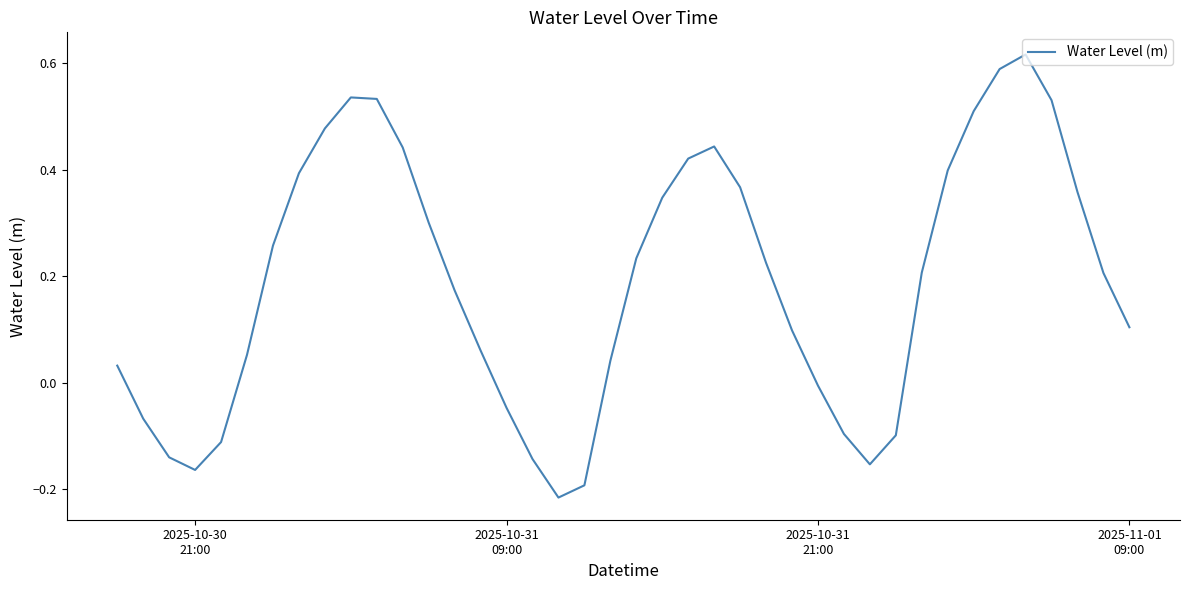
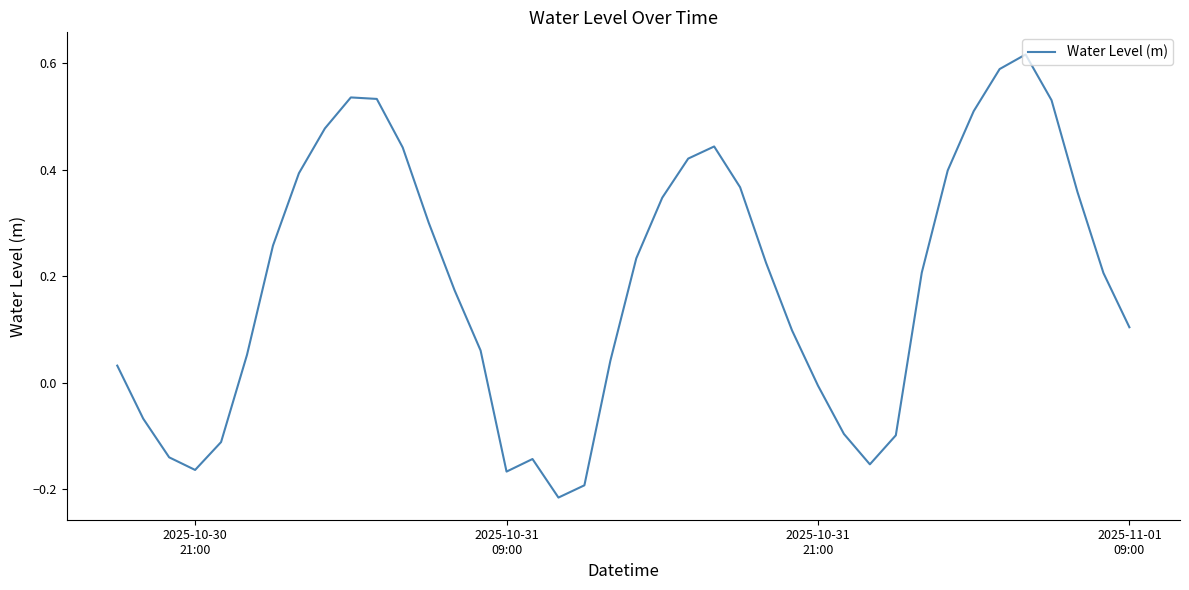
  {
    "2025-10-30 21:00": -0.16,
-   "2025-10-31 09:00": -0.05,
+   "2025-10-31 09:00": -0.17,
    "2025-10-31 21:00": -0.01,
    "2025-11-01 09:00": 0.10
  }
